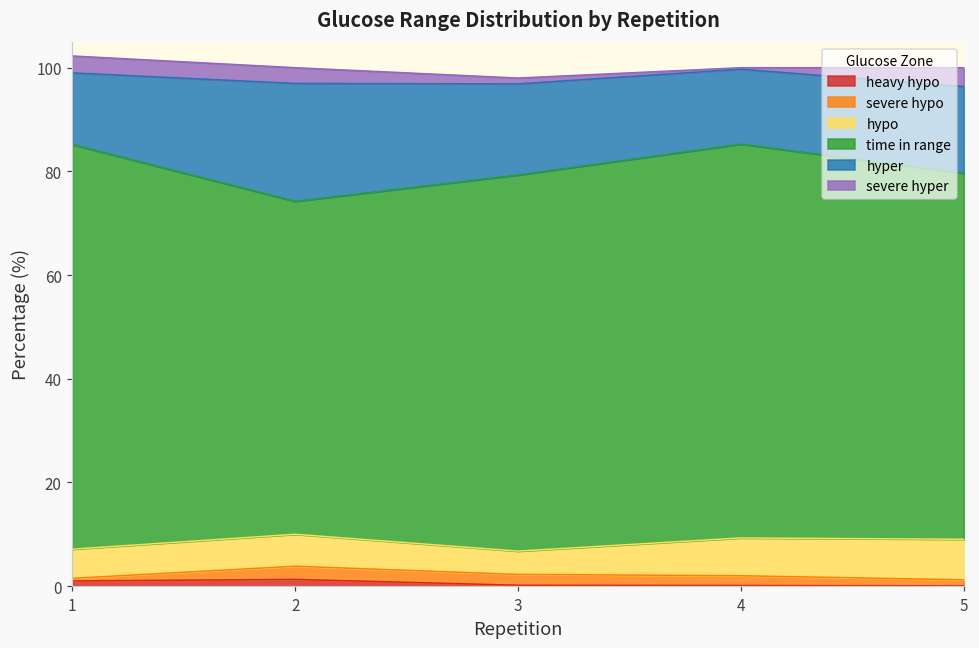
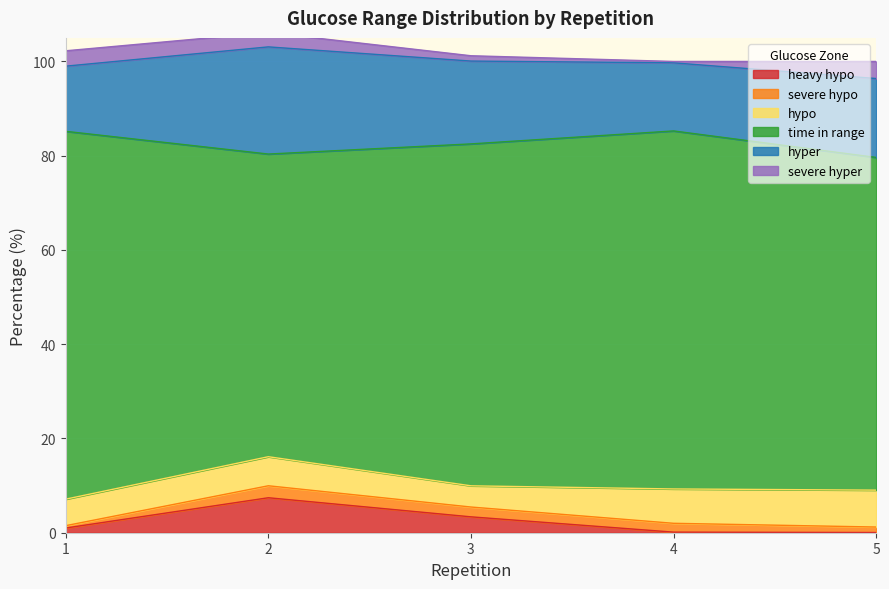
  {
    "heavy hypo": {
-     "2": 1,
-     "3": 0,
+     "2": 7,
+     "3": 3,
      "4": 0,
      "5": 0
    },
    "severe hypo": {
      "2": 3,
      "3": 2,
      "4": 2,
      "5": 1
    },
    "hypo": {
      "1": 6,
      "2": 6,
      "3": 4,
      "4": 7,
      "5": 8
    },
    "time in range": {
      "1": 78,
      "2": 64,
      "3": 73,
      "4": 76,
      "5": 71
    },
    "hyper": {
      "1": 14,
      "2": 23,
      "3": 18,
      "5": 17
    },
    "severe hyper": {
      "1": 3,
      "3": 1,
      "5": 4
    }
  }
